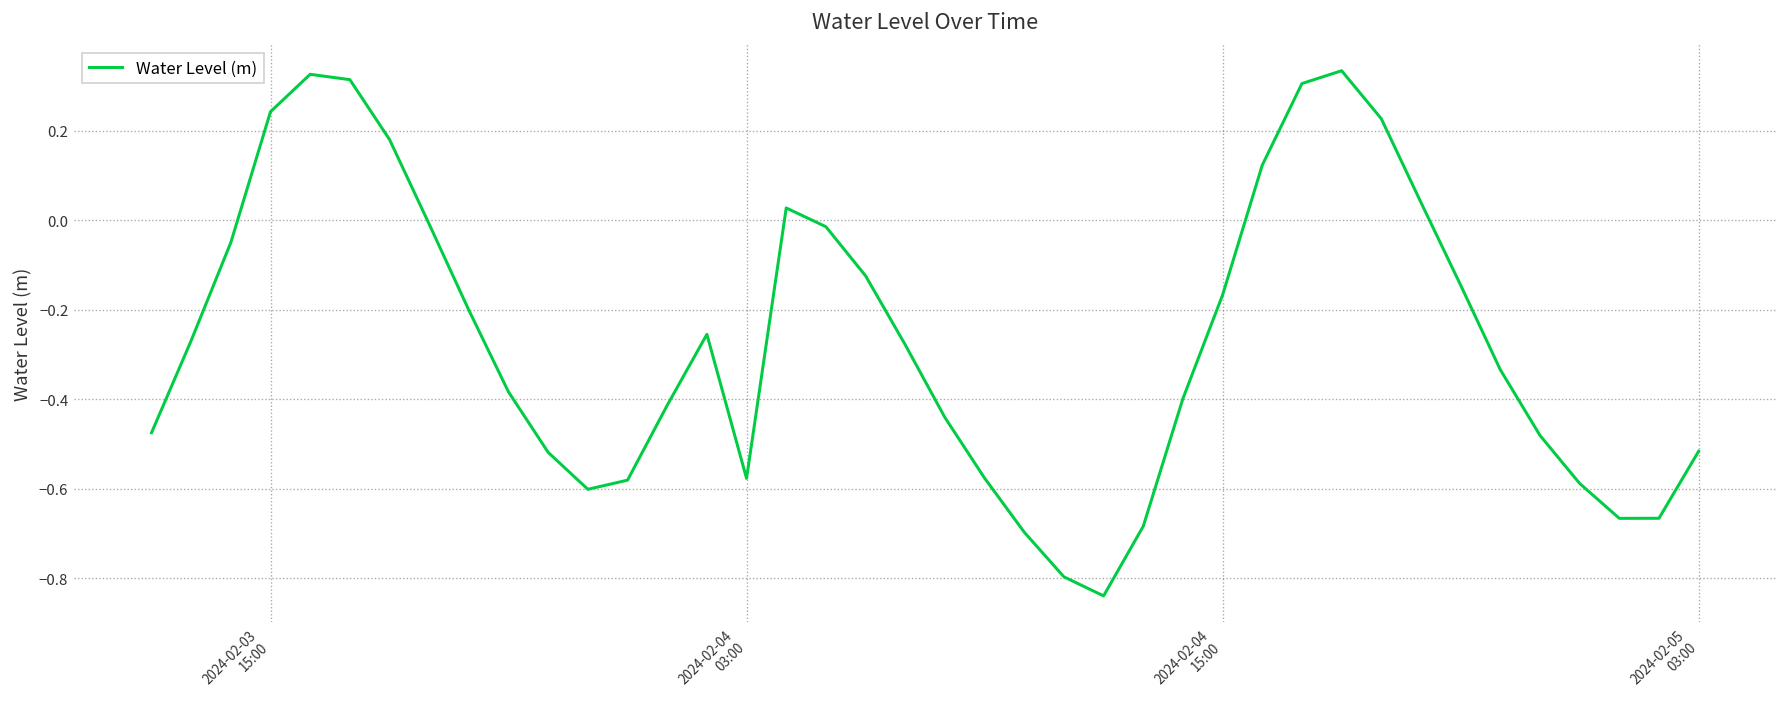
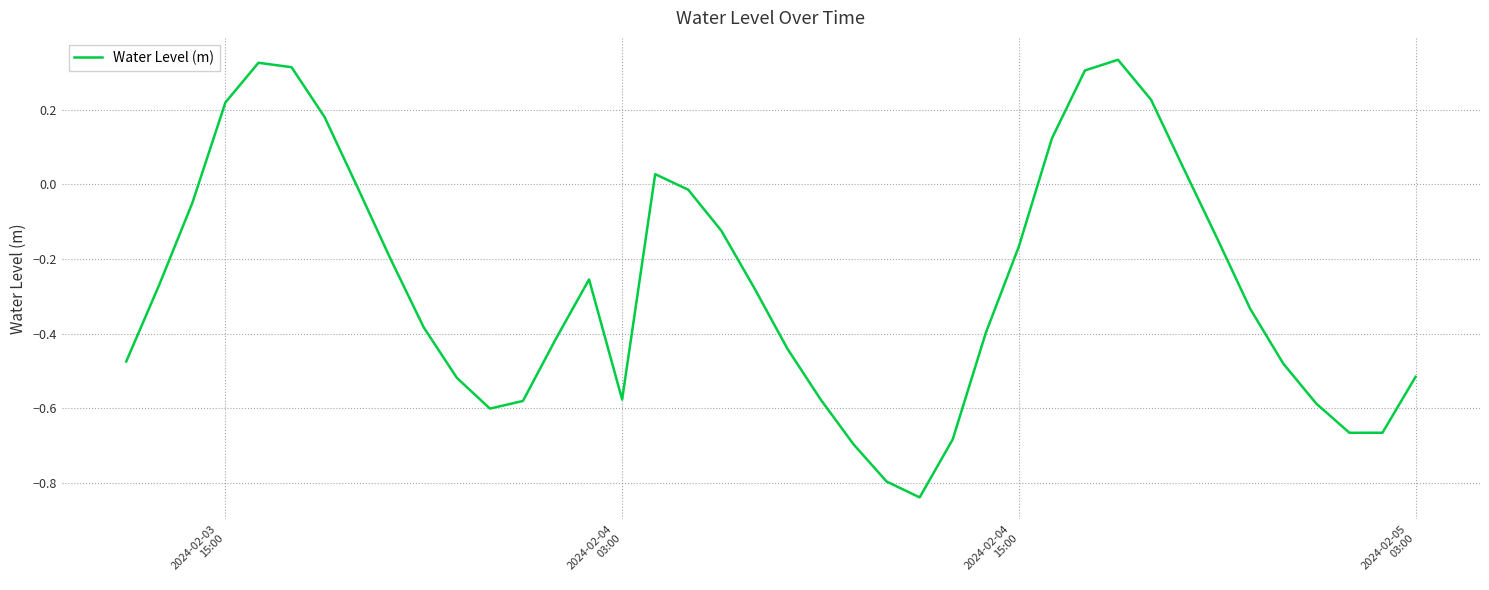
  {
-   "2024-02-03 15:00": 0.24,
+   "2024-02-03 15:00": 0.22,
    "2024-02-04 03:00": -0.58,
    "2024-02-04 15:00": -0.17,
    "2024-02-05 03:00": -0.52
  }
